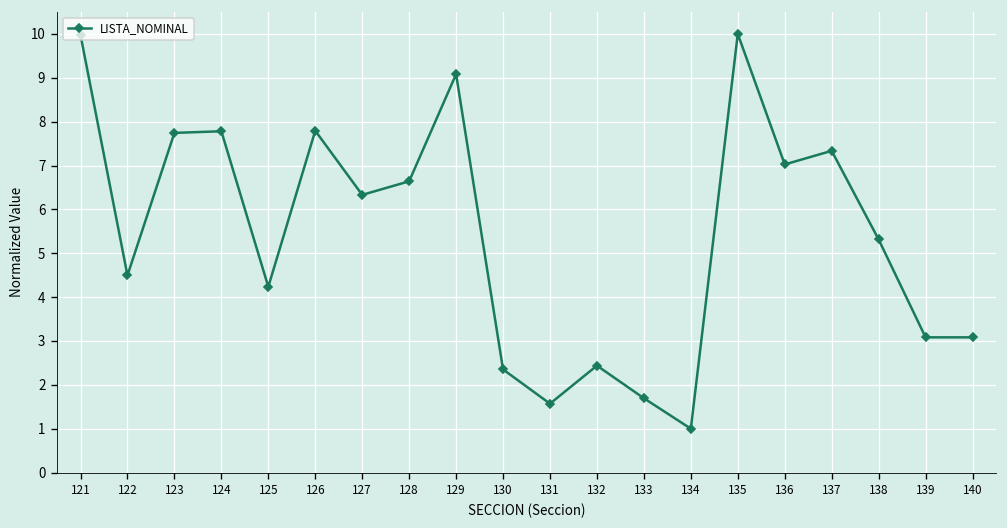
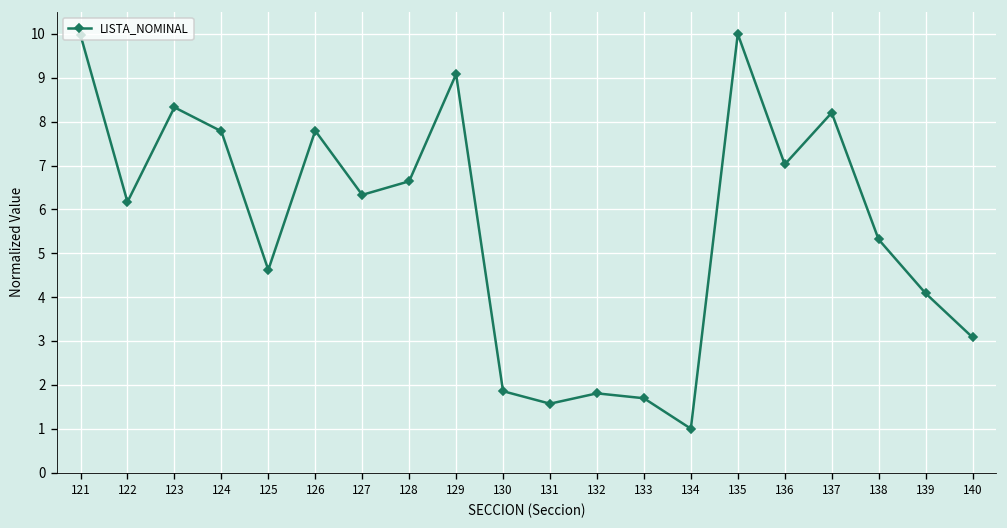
  {
-   "122": 4.5,
-   "123": 7.7,
+   "122": 6.2,
+   "123": 8.3,
    "124": 7.8,
-   "125": 4.2,
+   "125": 4.6,
    "126": 7.8,
    "127": 6.3,
    "128": 6.6,
    "129": 9.1,
-   "130": 2.4,
+   "130": 1.9,
    "131": 1.6,
-   "132": 2.4,
+   "132": 1.8,
    "133": 1.7,
    "134": 1.0,
    "135": 10.0,
    "136": 7.0,
-   "137": 7.3,
+   "137": 8.2,
    "138": 5.3,
-   "139": 3.1,
+   "139": 4.1,
    "140": 3.1
  }
